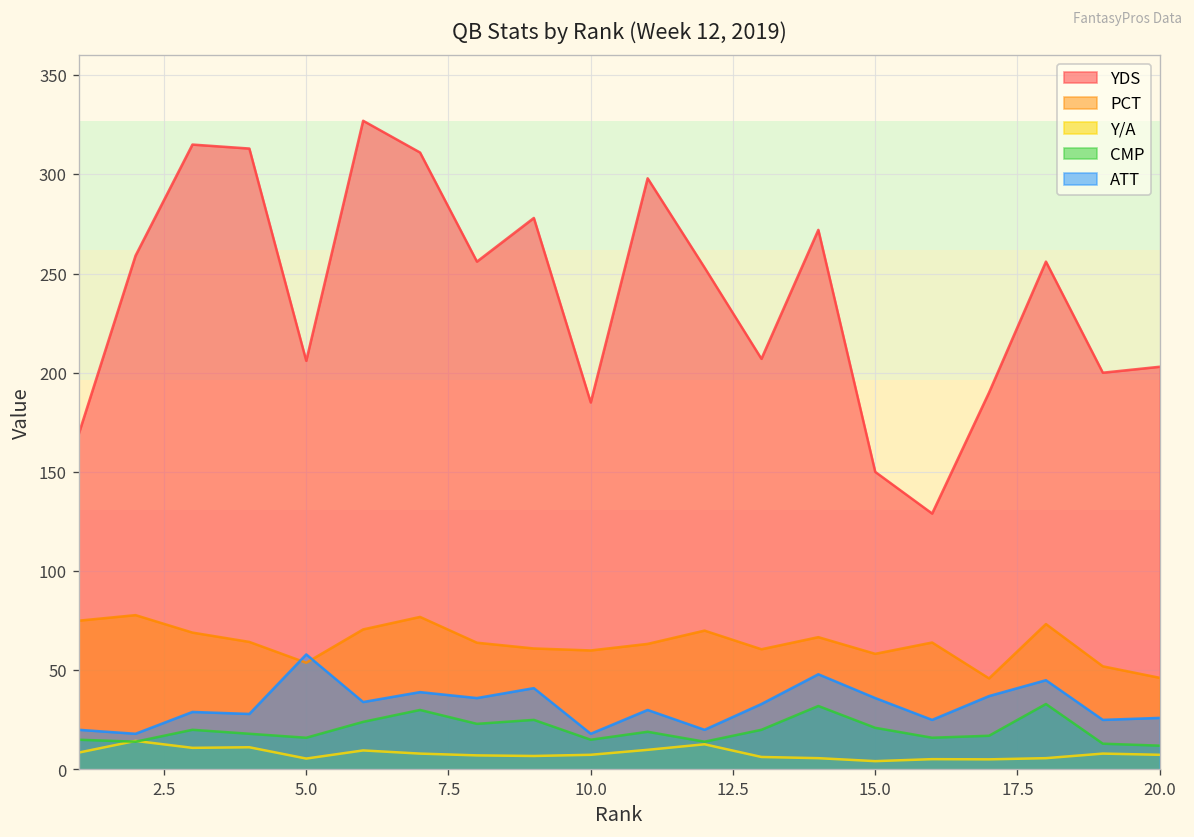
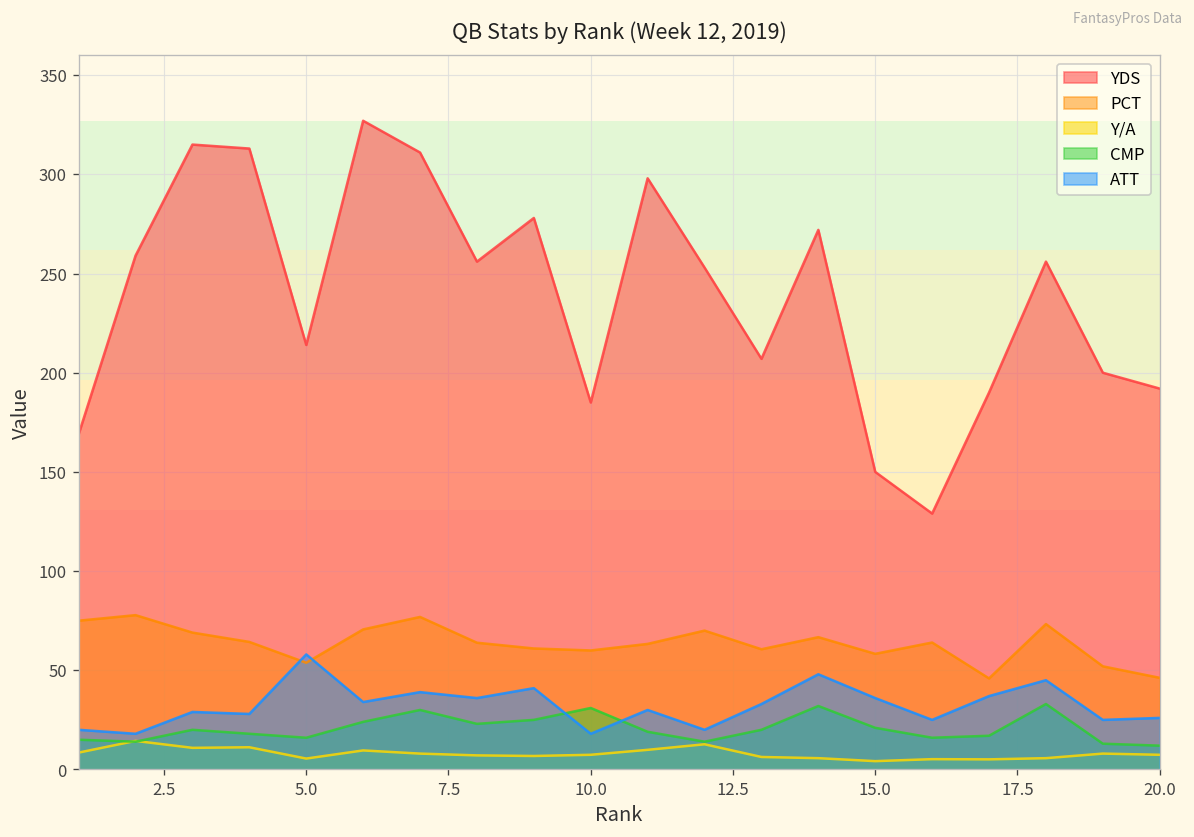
  {
    "YDS": {
-     "5.0": 206,
+     "5.0": 214,
      "10.0": 185,
      "15.0": 150,
-     "20.0": 203
+     "20.0": 192
    },
    "CMP": {
      "5.0": 16,
-     "10.0": 15,
+     "10.0": 31,
      "15.0": 21,
      "20.0": 12
    },
    "ATT": {
      "5.0": 58,
      "10.0": 18,
      "15.0": 36,
      "20.0": 26
    }
  }
